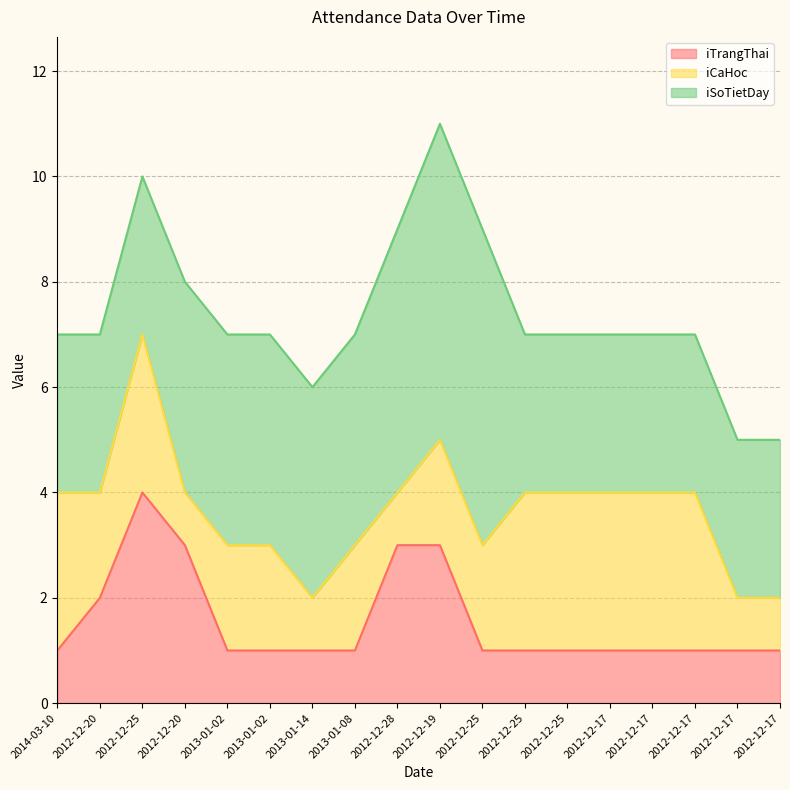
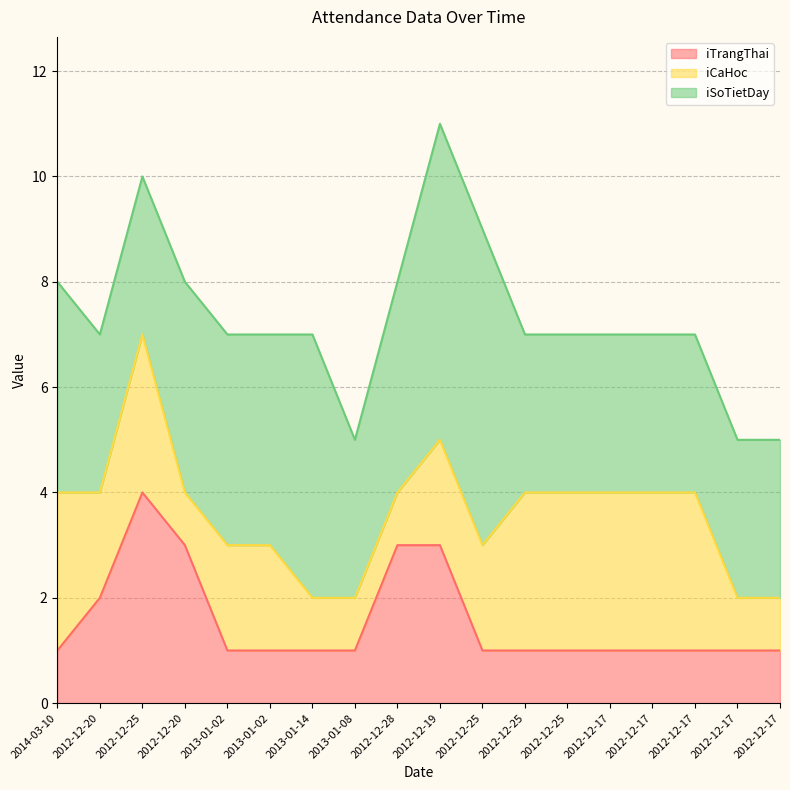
  {
    "iTrangThai": {
      "2014-03-10": 1,
      "2013-01-14": 1,
      "2013-01-08": 1,
      "2012-12-28": 3,
      "2012-12-19": 3
    },
    "iCaHoc": {
      "2014-03-10": 3,
      "2013-01-14": 1,
-     "2013-01-08": 2,
+     "2013-01-08": 1,
      "2012-12-28": 1,
      "2012-12-19": 2
    },
    "iSoTietDay": {
-     "2014-03-10": 3,
-     "2013-01-14": 4,
-     "2013-01-08": 4,
-     "2012-12-28": 5,
+     "2014-03-10": 4,
+     "2013-01-14": 5,
+     "2013-01-08": 3,
+     "2012-12-28": 4,
      "2012-12-19": 6
    }
  }
